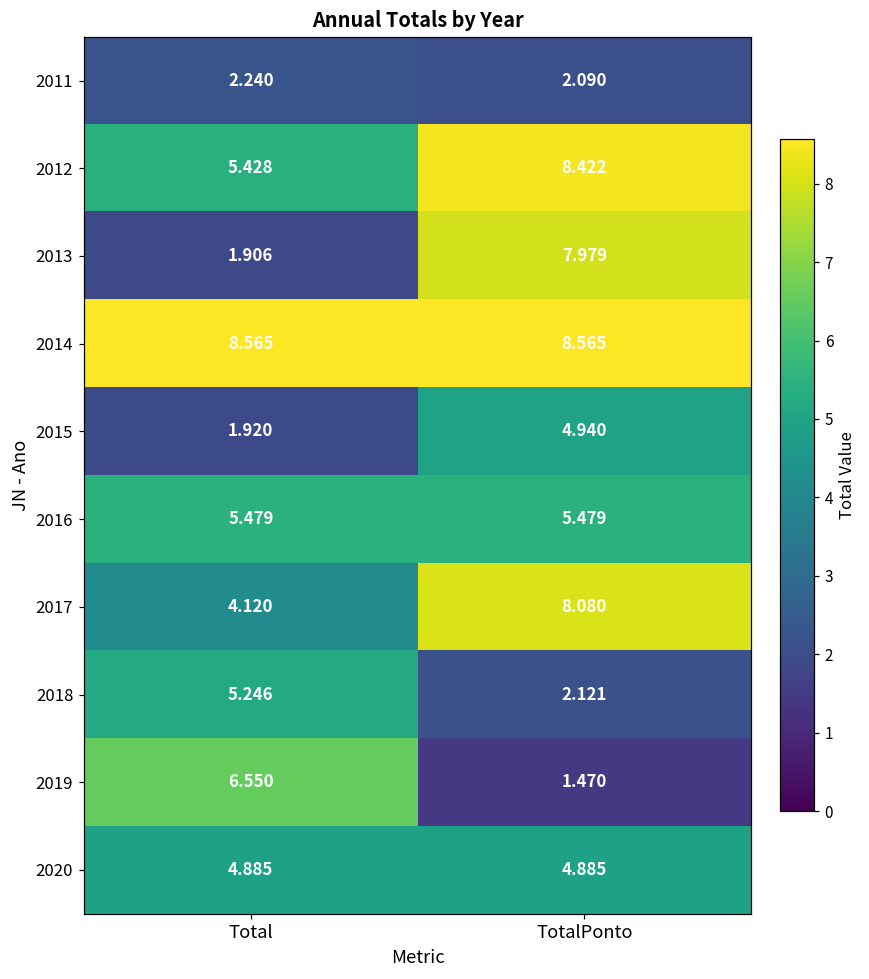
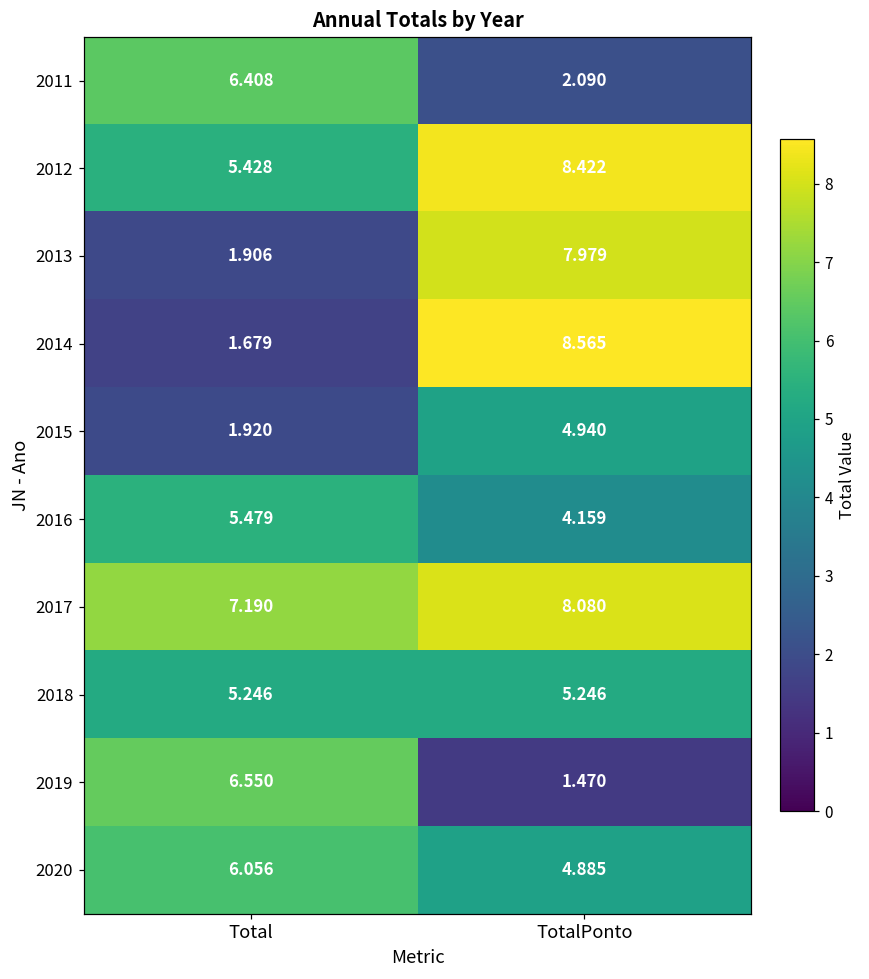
  {
    "2011": {
-     "Total": 2.240,
+     "Total": 6.408,
      "TotalPonto": 2.090
    },
    "2012": {
      "Total": 5.428,
      "TotalPonto": 8.422
    },
    "2013": {
      "Total": 1.906,
      "TotalPonto": 7.979
    },
    "2014": {
-     "Total": 8.565,
+     "Total": 1.679,
      "TotalPonto": 8.565
    },
    "2015": {
      "Total": 1.920,
      "TotalPonto": 4.940
    },
    "2016": {
      "Total": 5.479,
-     "TotalPonto": 5.479
+     "TotalPonto": 4.159
    },
    "2017": {
-     "Total": 4.120,
+     "Total": 7.190,
      "TotalPonto": 8.080
    },
    "2018": {
      "Total": 5.246,
-     "TotalPonto": 2.121
+     "TotalPonto": 5.246
    },
    "2019": {
      "Total": 6.550,
      "TotalPonto": 1.470
    },
    "2020": {
-     "Total": 4.885,
+     "Total": 6.056,
      "TotalPonto": 4.885
    }
  }
